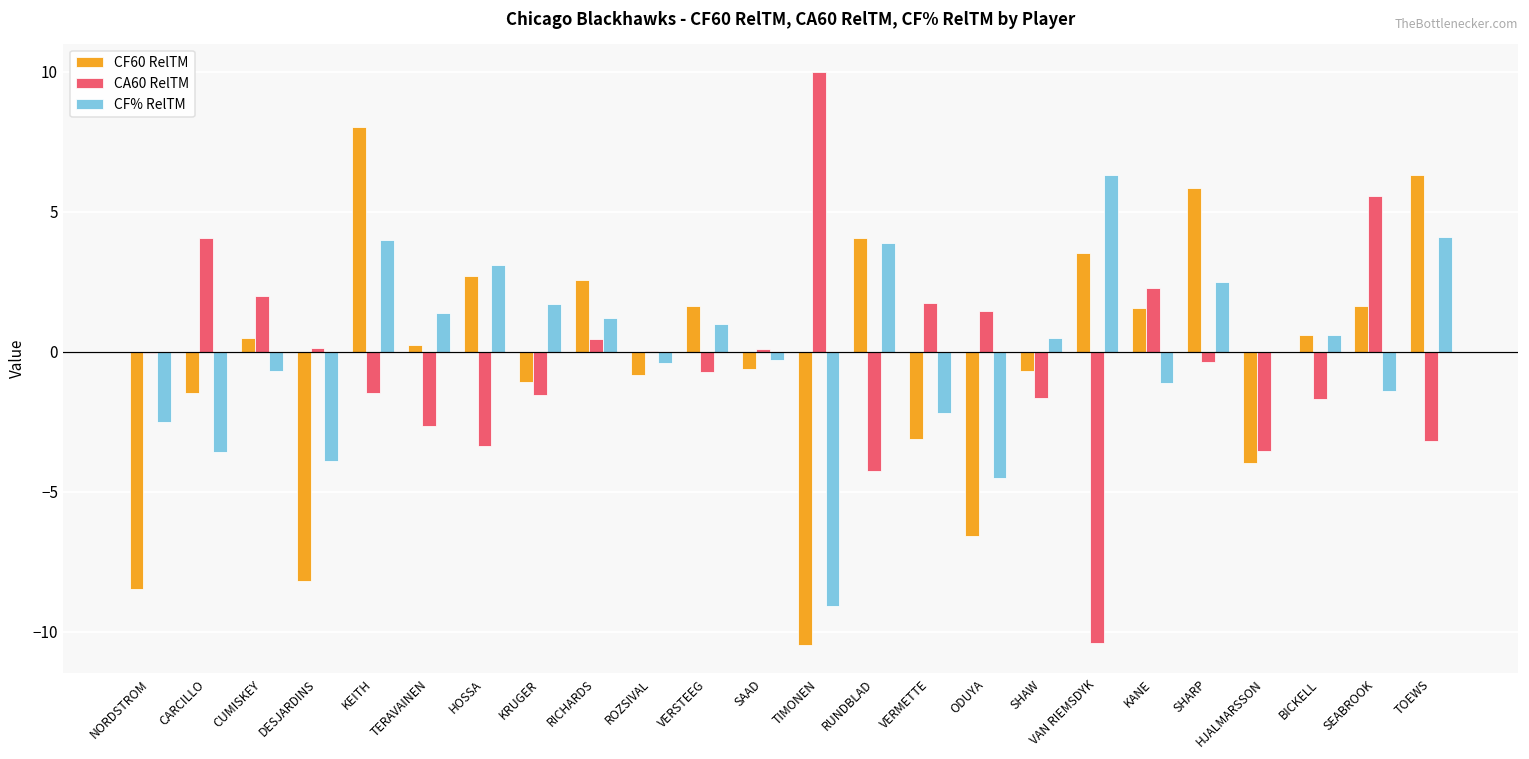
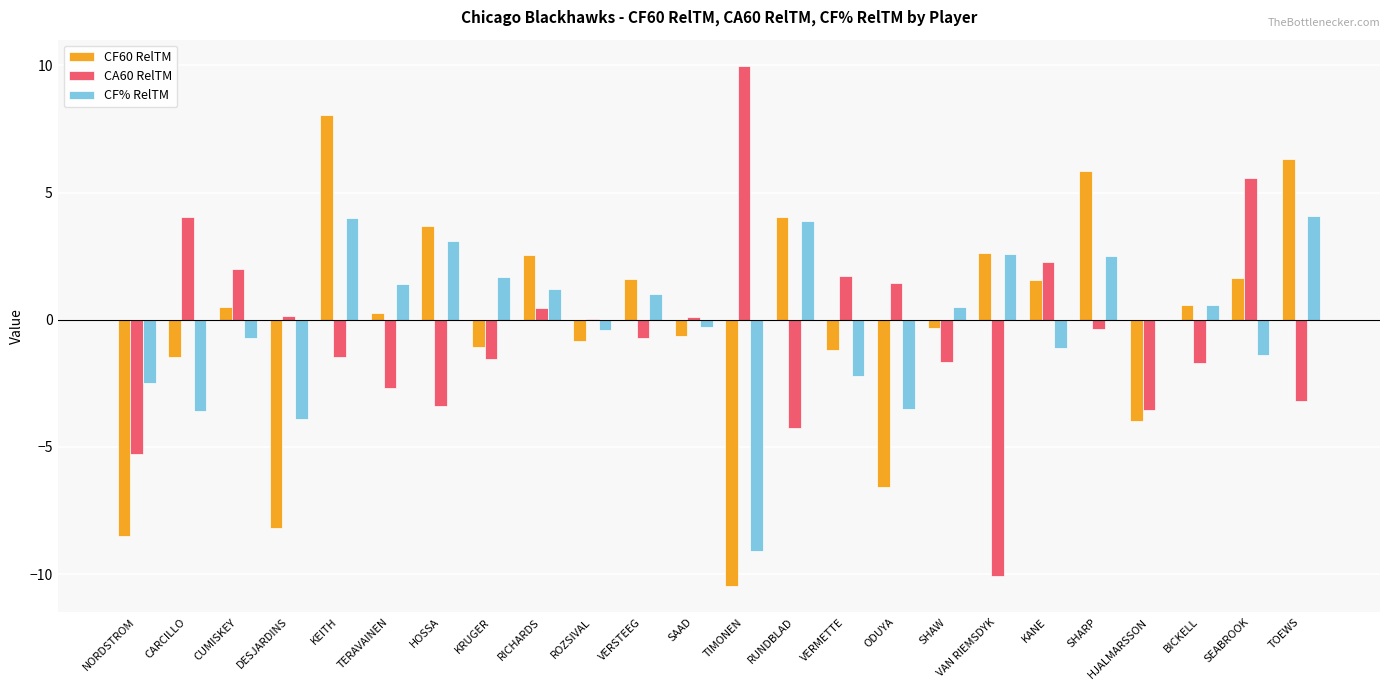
  {
    "CF60 RelTM": {
      "NORDSTROM": -8.5,
      "CARCILLO": -1.5,
      "CUMISKEY": 0.5,
      "DESJARDINS": -8.2,
      "KEITH": 8.1,
      "TERAVAINEN": 0.3,
-     "HOSSA": 2.7,
+     "HOSSA": 3.7,
      "KRUGER": -1.1,
      "RICHARDS": 2.6,
      "ROZSIVAL": -0.8,
      "VERSTEEG": 1.6,
      "SAAD": -0.6,
      "TIMONEN": -10.5,
      "RUNDBLAD": 4.1,
-     "VERMETTE": -3.1,
+     "VERMETTE": -1.2,
      "ODUYA": -6.6,
-     "SHAW": -0.7,
-     "VAN RIEMSDYK": 3.5,
+     "SHAW": -0.3,
+     "VAN RIEMSDYK": 2.6,
      "KANE": 1.6,
      "SHARP": 5.9,
      "HJALMARSSON": -4.0,
      "BICKELL": 0.6,
      "SEABROOK": 1.7,
      "TOEWS": 6.3
    },
    "CA60 RelTM": {
-     "NORDSTROM": -0.1,
+     "NORDSTROM": -5.3,
      "CARCILLO": 4.1,
      "CUMISKEY": 2.0,
      "DESJARDINS": 0.1,
      "KEITH": -1.5,
      "TERAVAINEN": -2.7,
      "HOSSA": -3.4,
      "KRUGER": -1.5,
      "RICHARDS": 0.5,
      "VERSTEEG": -0.7,
      "SAAD": 0.1,
      "TIMONEN": 10.0,
      "RUNDBLAD": -4.3,
      "VERMETTE": 1.7,
      "ODUYA": 1.5,
      "SHAW": -1.7,
-     "VAN RIEMSDYK": -10.4,
+     "VAN RIEMSDYK": -10.1,
      "KANE": 2.3,
      "SHARP": -0.4,
      "HJALMARSSON": -3.5,
      "BICKELL": -1.7,
      "SEABROOK": 5.6,
      "TOEWS": -3.2
    },
    "CF% RelTM": {
      "NORDSTROM": -2.5,
      "CARCILLO": -3.6,
      "CUMISKEY": -0.7,
      "DESJARDINS": -3.9,
      "KEITH": 4.0,
      "TERAVAINEN": 1.4,
      "HOSSA": 3.1,
      "KRUGER": 1.7,
      "RICHARDS": 1.2,
      "ROZSIVAL": -0.4,
      "VERSTEEG": 1.0,
      "SAAD": -0.3,
      "TIMONEN": -9.1,
      "RUNDBLAD": 3.9,
      "VERMETTE": -2.2,
-     "ODUYA": -4.5,
+     "ODUYA": -3.5,
      "SHAW": 0.5,
-     "VAN RIEMSDYK": 6.3,
+     "VAN RIEMSDYK": 2.6,
      "KANE": -1.1,
      "SHARP": 2.5,
      "HJALMARSSON": 0.0,
      "BICKELL": 0.6,
      "SEABROOK": -1.4,
      "TOEWS": 4.1
    }
  }
